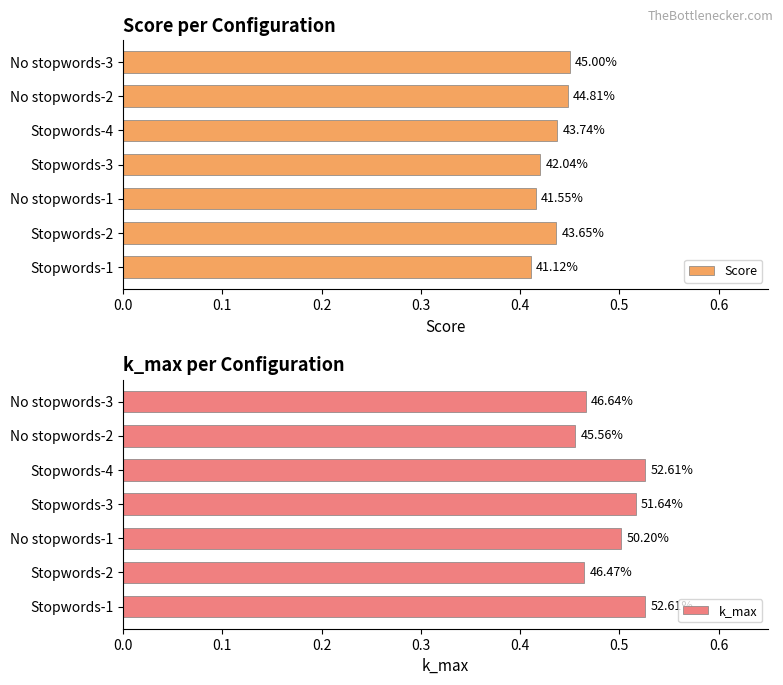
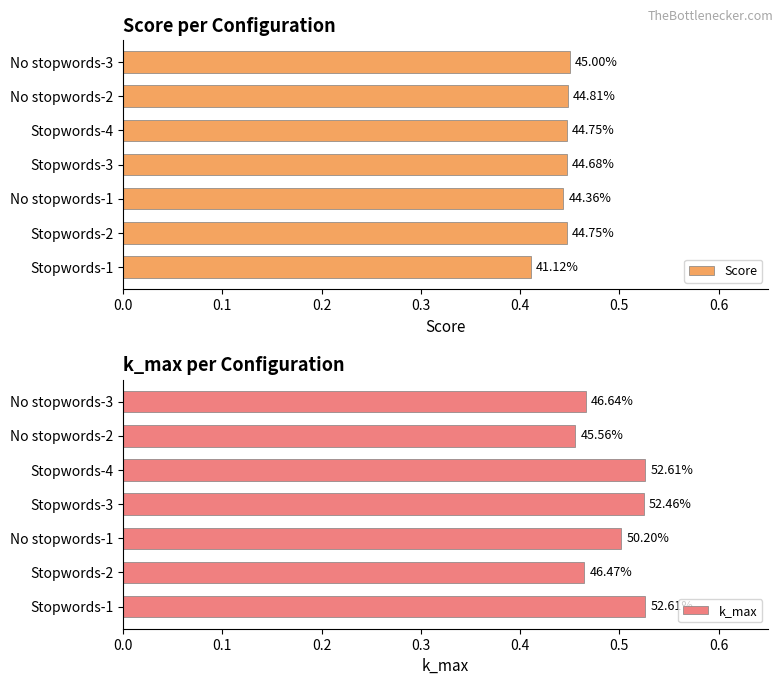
  {
    "Score per Configuration": {
      "No stopwords-3": "45.00%",
      "No stopwords-2": "44.81%",
-     "Stopwords-4": "43.74%",
-     "Stopwords-3": "42.04%",
-     "No stopwords-1": "41.55%",
-     "Stopwords-2": "43.65%",
+     "Stopwords-4": "44.75%",
+     "Stopwords-3": "44.68%",
+     "No stopwords-1": "44.36%",
+     "Stopwords-2": "44.75%",
      "Stopwords-1": "41.12%"
    },
    "k_max per Configuration": {
      "No stopwords-3": "46.64%",
      "No stopwords-2": "45.56%",
      "Stopwords-4": "52.61%",
-     "Stopwords-3": "51.64%",
+     "Stopwords-3": "52.46%",
      "No stopwords-1": "50.20%",
      "Stopwords-2": "46.47%"
    }
  }
